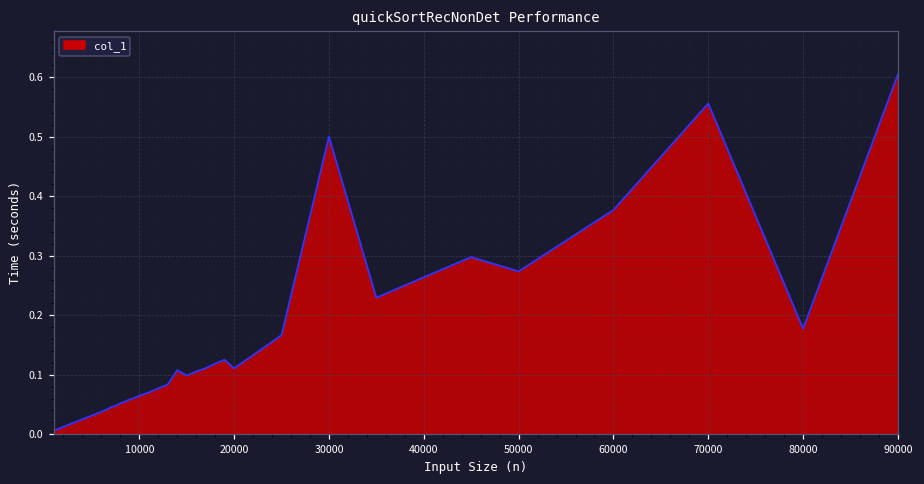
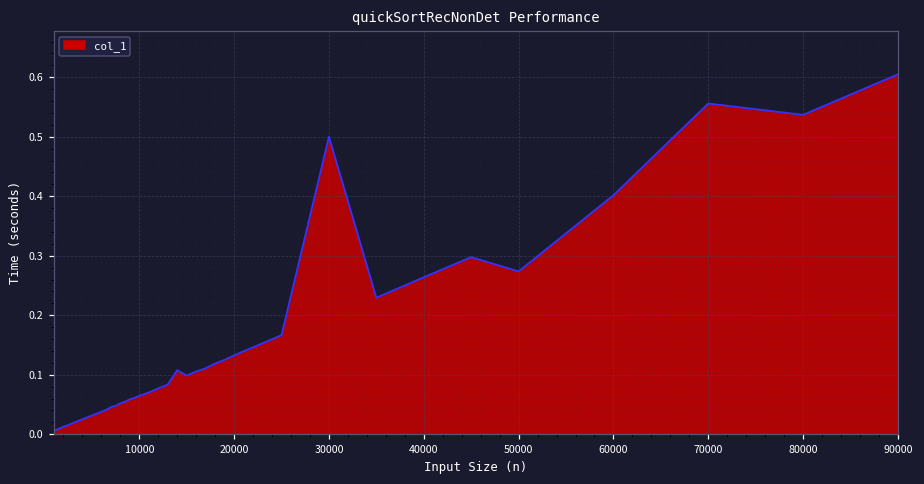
  {
    "10000": 0.06,
-   "20000": 0.11,
+   "20000": 0.13,
    "30000": 0.50,
    "40000": 0.26,
    "50000": 0.27,
-   "60000": 0.38,
+   "60000": 0.40,
    "70000": 0.56,
-   "80000": 0.18,
+   "80000": 0.54,
    "90000": 0.60
  }
